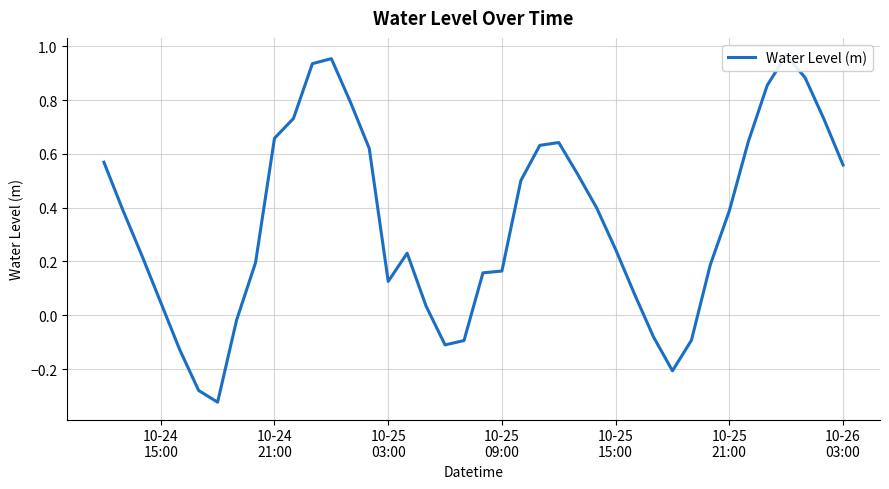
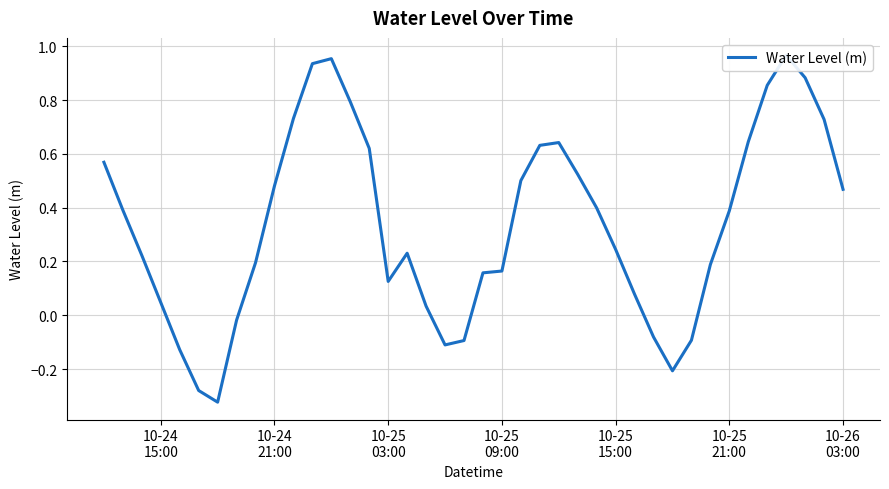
  {
    "10-24 15:00": 0.05,
-   "10-24 21:00": 0.66,
+   "10-24 21:00": 0.48,
    "10-25 03:00": 0.13,
    "10-25 09:00": 0.16,
    "10-25 15:00": 0.24,
    "10-25 21:00": 0.39,
-   "10-26 03:00": 0.56
+   "10-26 03:00": 0.47
  }
